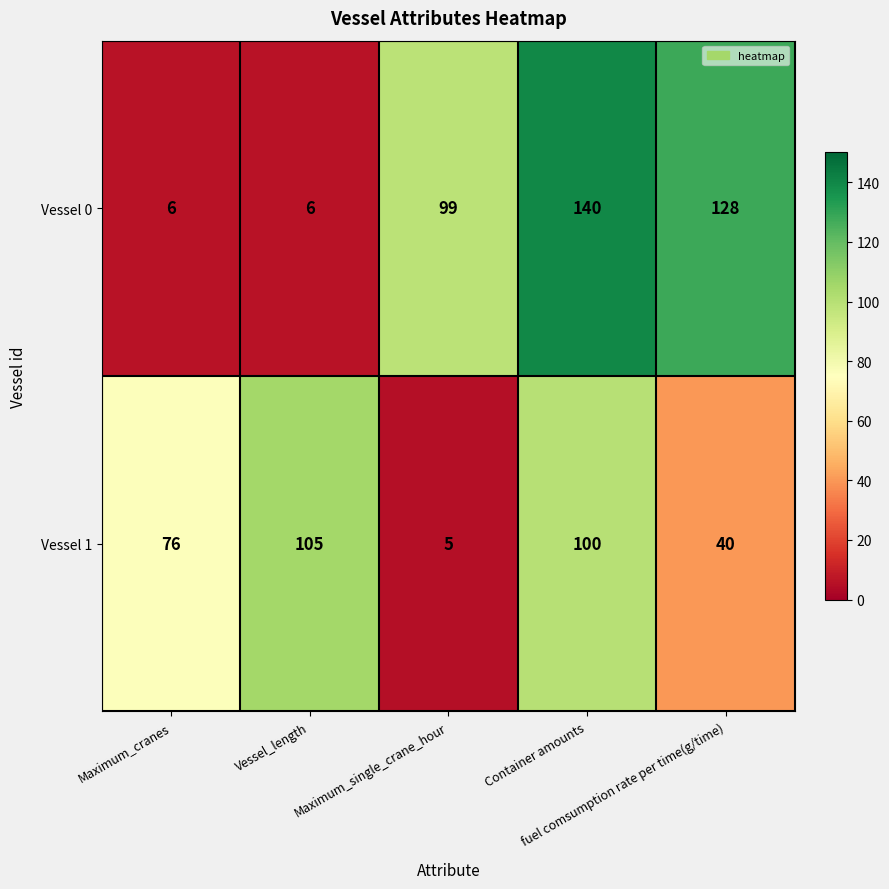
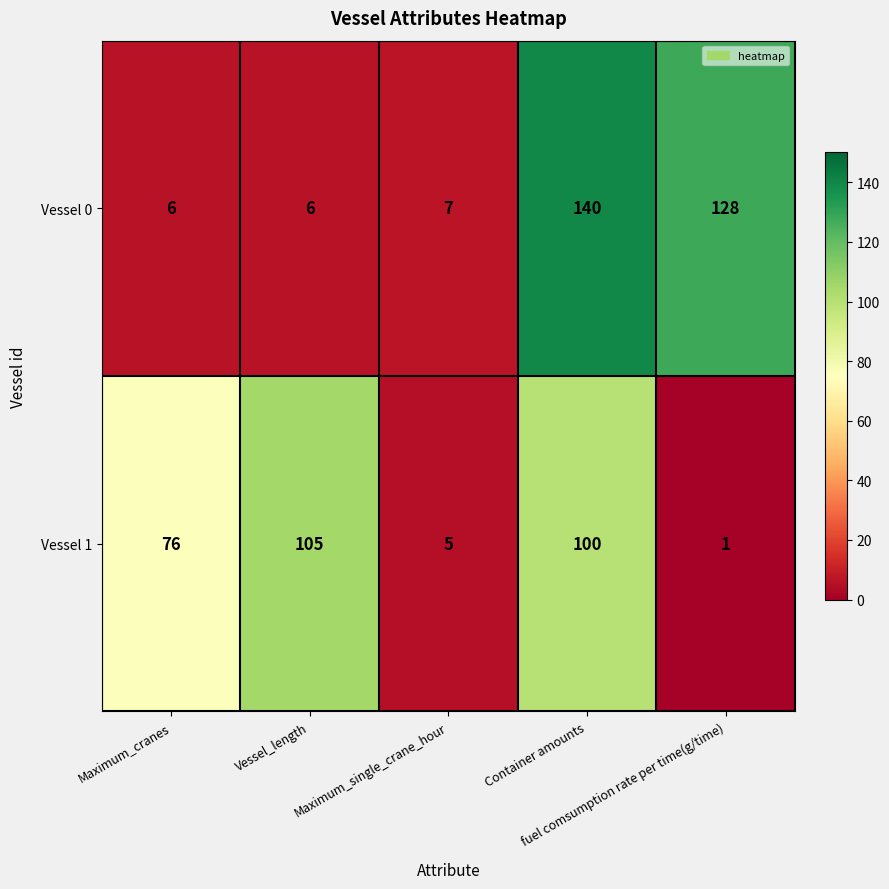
  {
    "Vessel 0": {
      "Maximum_cranes": 6,
      "Vessel_length": 6,
-     "Maximum_single_crane_hour": 99,
+     "Maximum_single_crane_hour": 7,
      "Container amounts": 140,
      "fuel comsumption rate per time(g/time)": 128
    },
    "Vessel 1": {
      "Maximum_cranes": 76,
      "Vessel_length": 105,
      "Maximum_single_crane_hour": 5,
      "Container amounts": 100,
-     "fuel comsumption rate per time(g/time)": 40
+     "fuel comsumption rate per time(g/time)": 1
    }
  }
